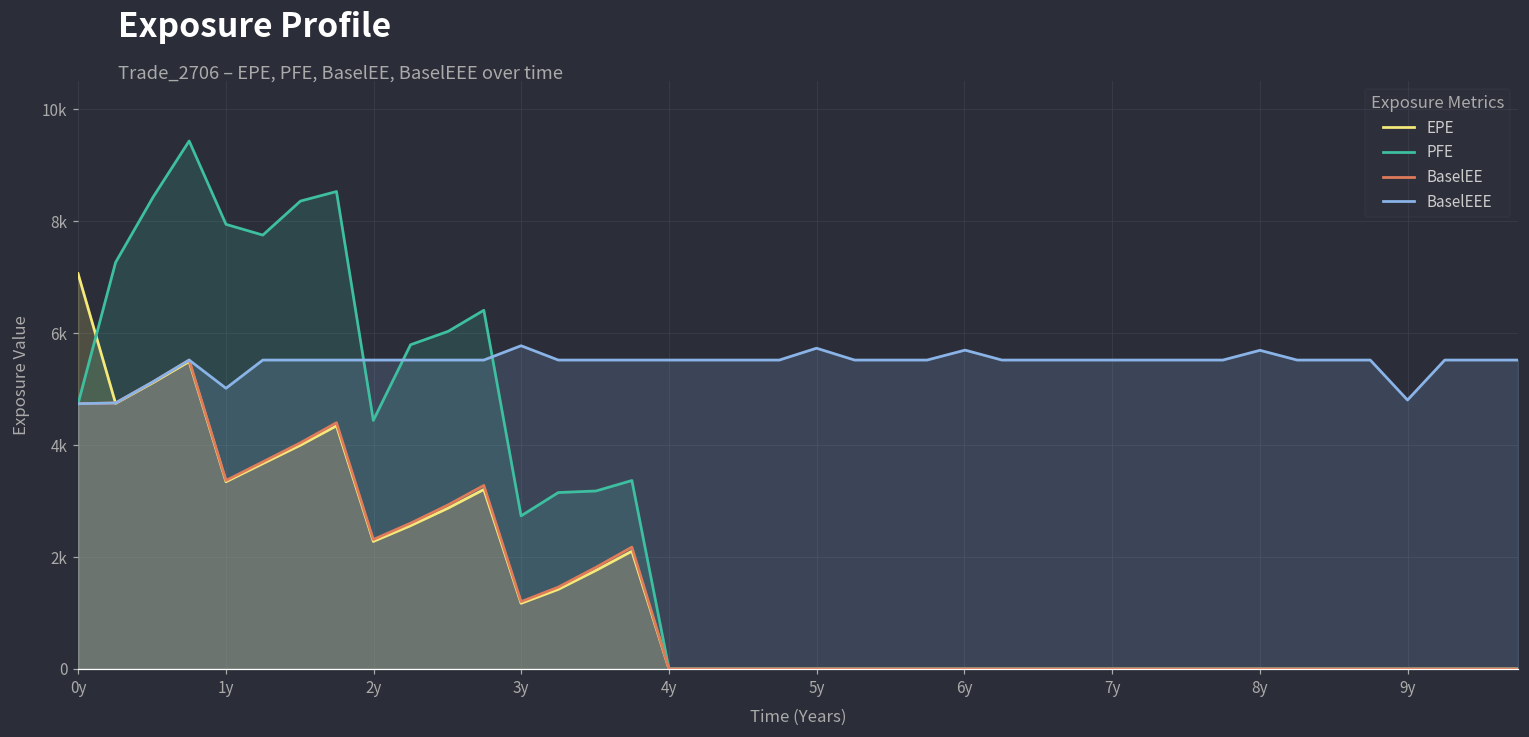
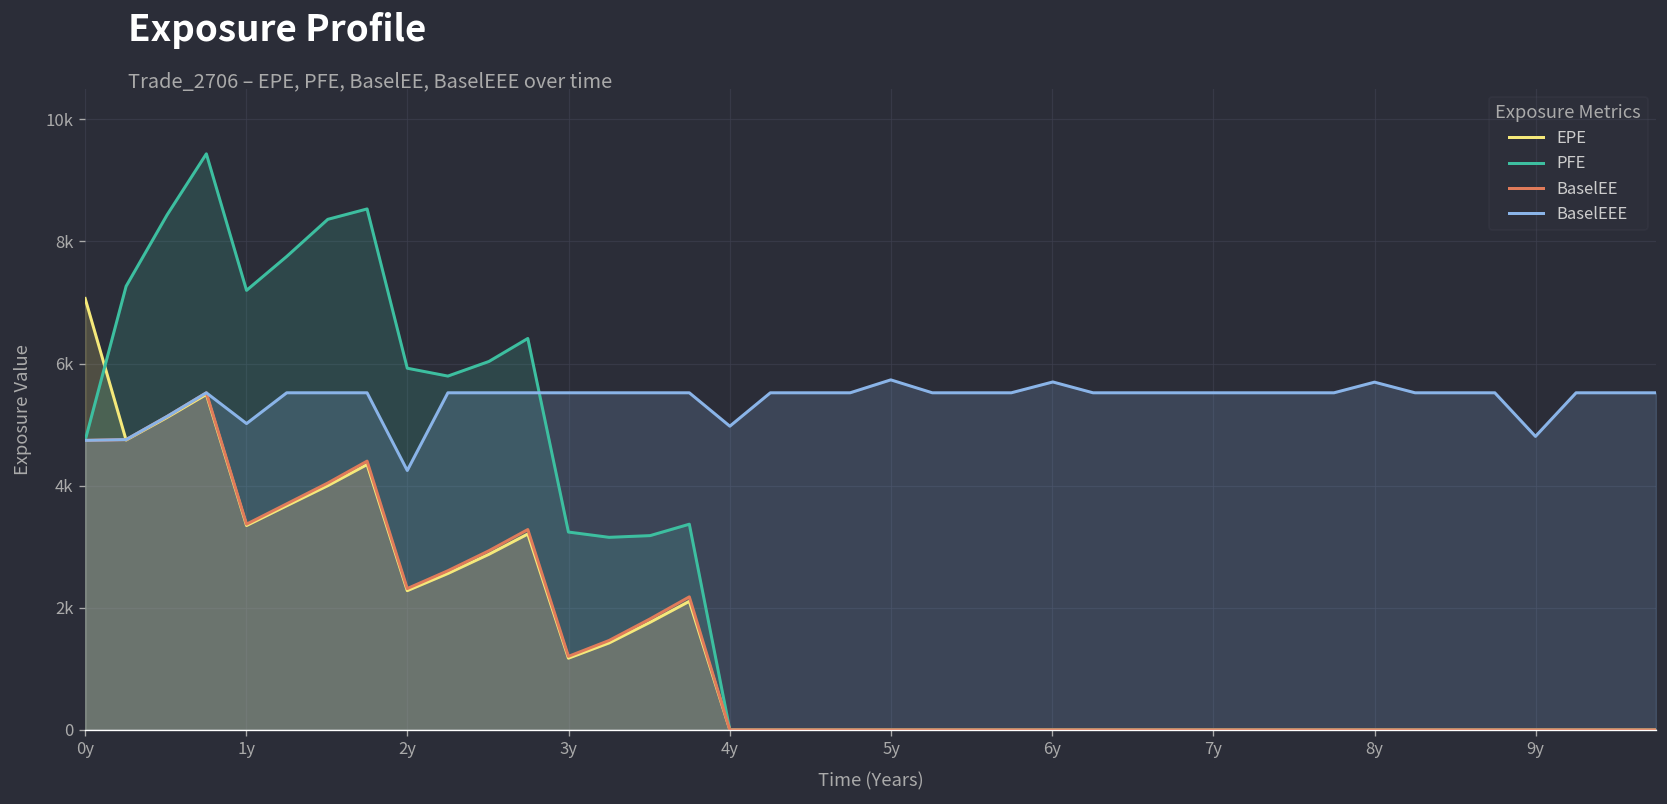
  {
    "EPE": {
      "0y": 7100
    },
    "PFE": {
-     "1y": 7900,
-     "2y": 4400,
-     "3y": 2700
+     "1y": 7200,
+     "2y": 5900,
+     "3y": 3200
    },
    "BaselEEE": {
      "1y": 5000,
-     "2y": 5500,
-     "3y": 5800,
-     "4y": 5500,
+     "2y": 4200,
+     "3y": 5500,
+     "4y": 5000,
      "5y": 5700,
      "6y": 5700,
      "7y": 5500,
      "8y": 5700,
      "9y": 4800
    }
  }
